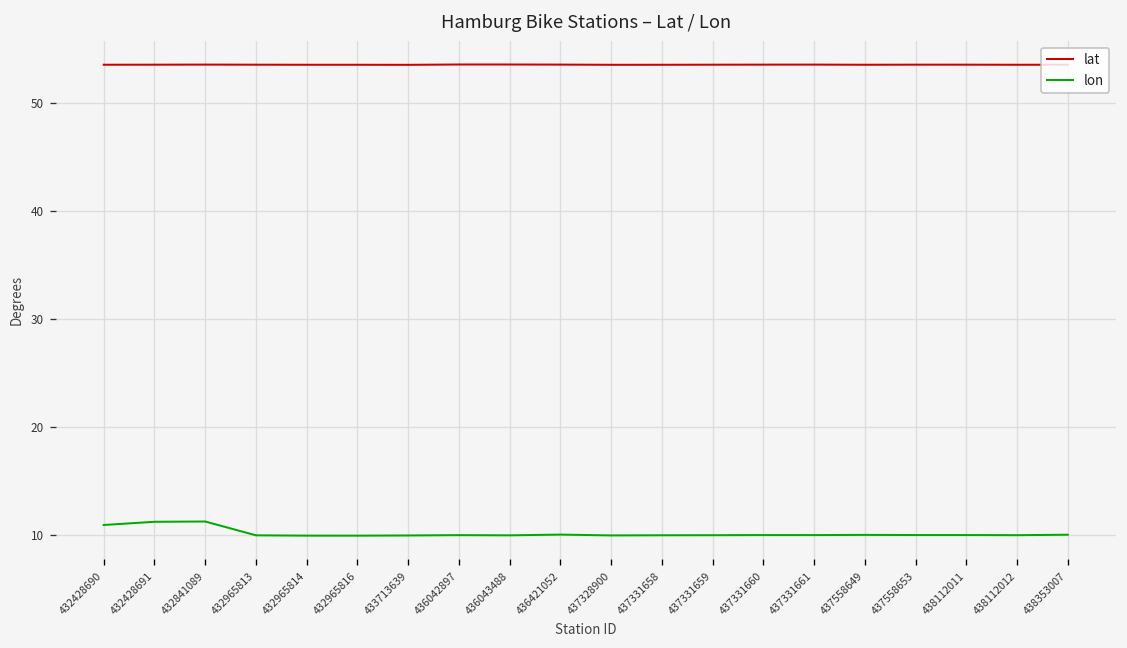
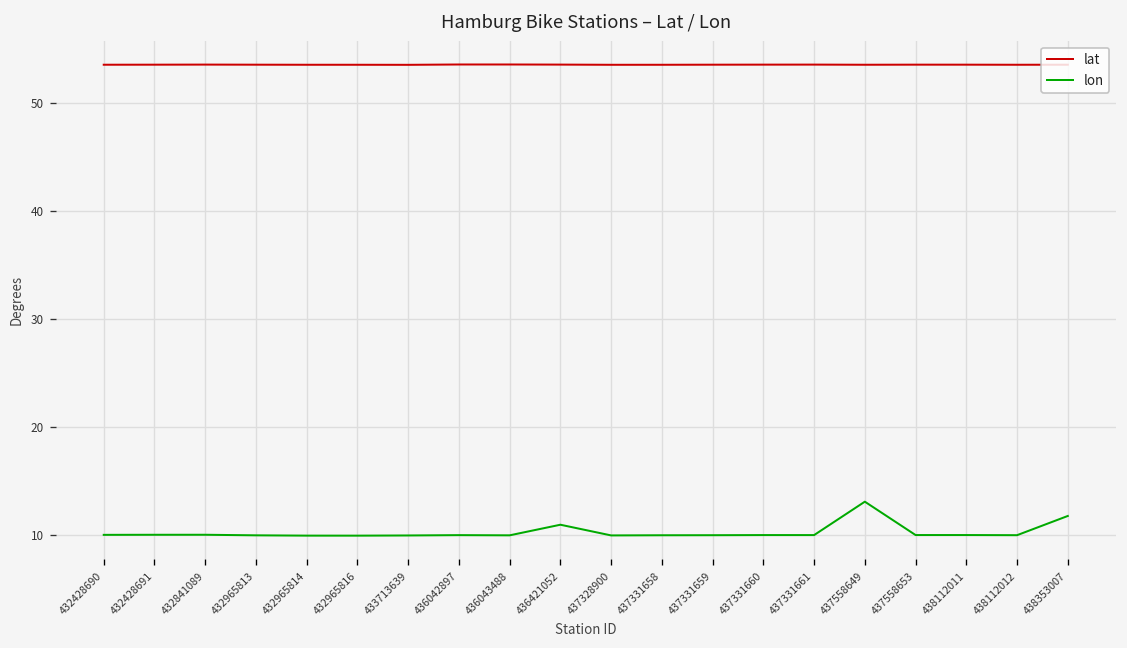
  {
    "lat": {
      "432428690": 54,
      "432428691": 54,
      "432841089": 54,
      "432965813": 54,
      "432965814": 54,
      "432965816": 54,
      "433713639": 54,
      "436042897": 54,
      "436043488": 54,
      "436421052": 54,
      "437328900": 54,
      "437331658": 54,
      "437331659": 54,
      "437331660": 54,
      "437331661": 54,
      "437558649": 54,
      "437558653": 54,
      "438112011": 54,
      "438112012": 54
    },
    "lon": {
-     "432428690": 11,
-     "432428691": 11,
-     "432841089": 11,
+     "432428690": 10,
+     "432428691": 10,
+     "432841089": 10,
      "432965813": 10,
      "432965814": 10,
      "432965816": 10,
      "433713639": 10,
      "436042897": 10,
      "436043488": 10,
-     "436421052": 10,
+     "436421052": 11,
      "437328900": 10,
      "437331658": 10,
      "437331659": 10,
      "437331660": 10,
      "437331661": 10,
-     "437558649": 10,
+     "437558649": 13,
      "437558653": 10,
      "438112011": 10,
      "438112012": 10,
-     "438353007": 10
+     "438353007": 12
    }
  }
